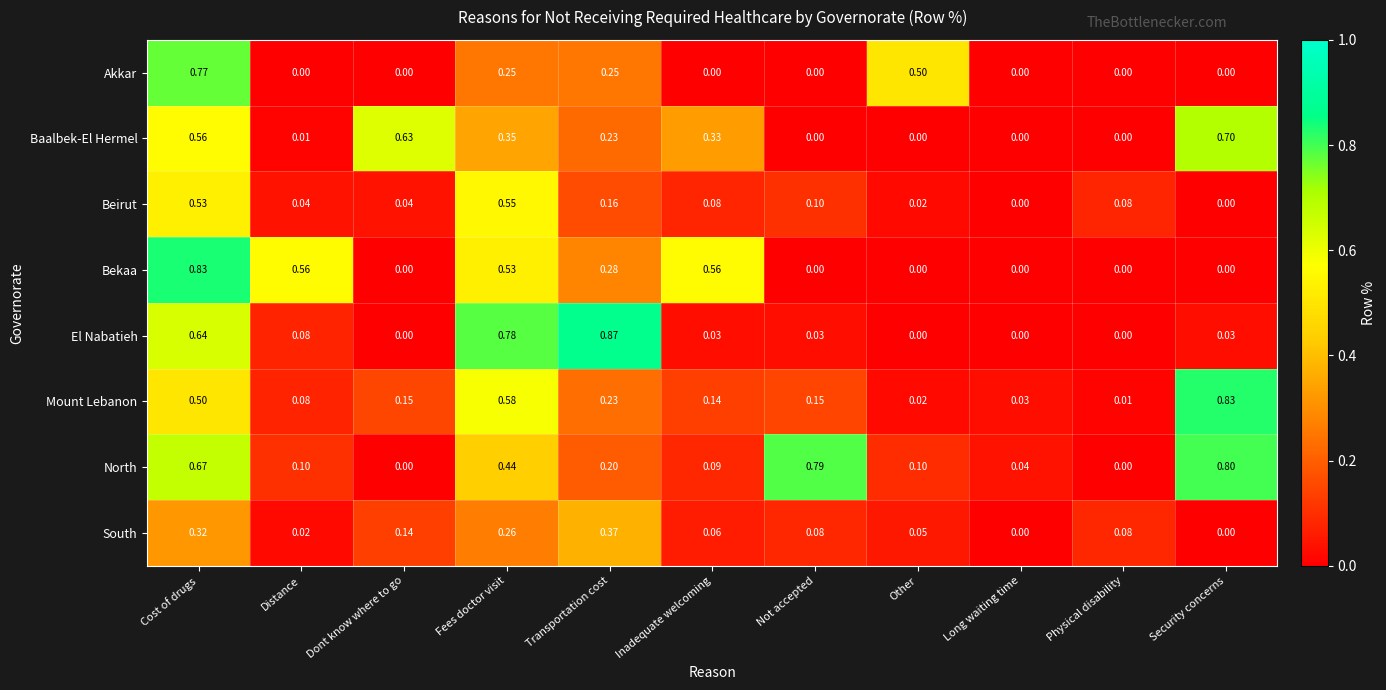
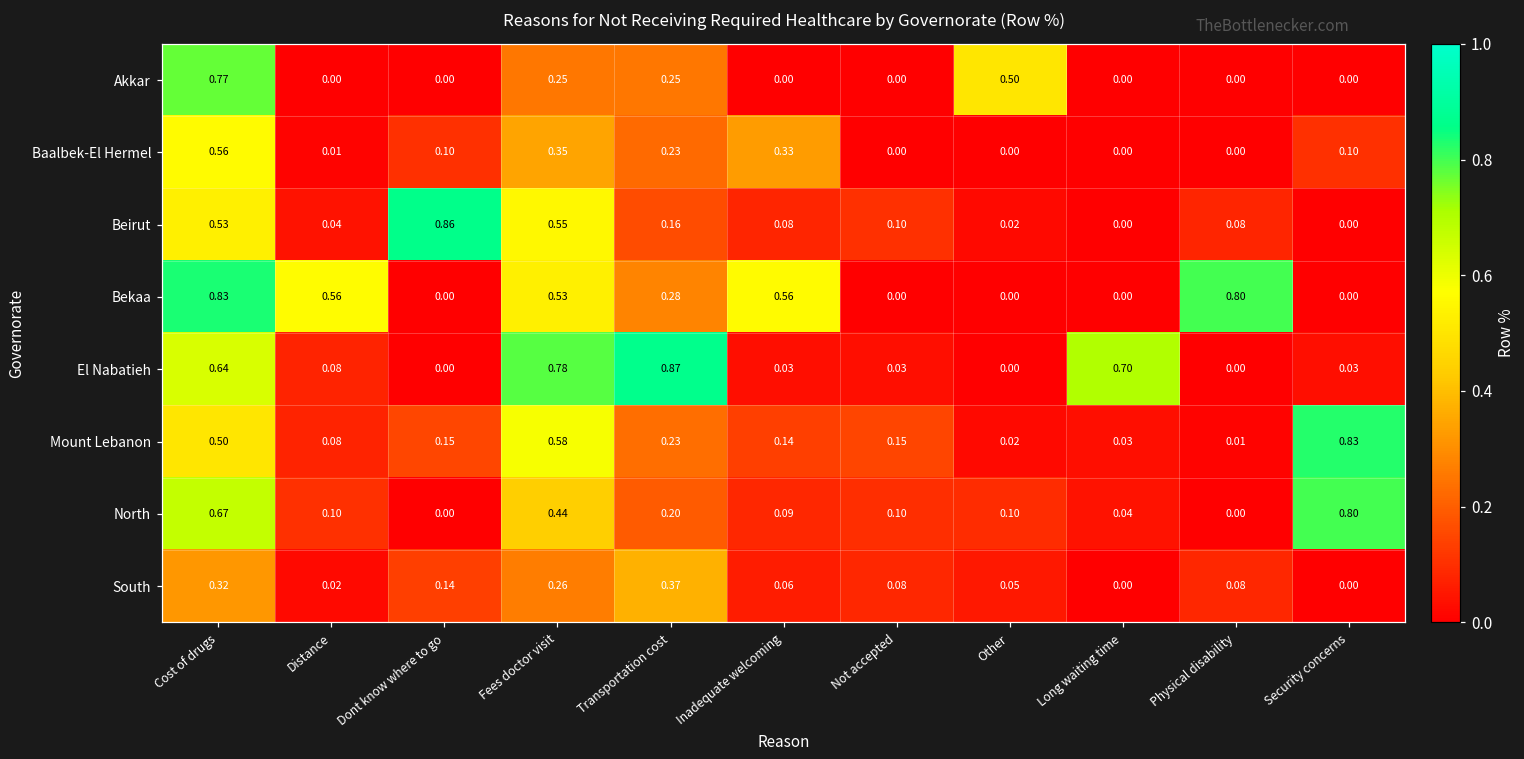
  {
    "Akkar": {
      "Cost of drugs": 0.77,
      "Distance": 0.00,
      "Dont know where to go": 0.00,
      "Fees doctor visit": 0.25,
      "Transportation cost": 0.25,
      "Inadequate welcoming": 0.00,
      "Not accepted": 0.00,
      "Other": 0.50,
      "Long waiting time": 0.00,
      "Physical disability": 0.00,
      "Security concerns": 0.00
    },
    "Baalbek-El Hermel": {
      "Cost of drugs": 0.56,
      "Distance": 0.01,
-     "Dont know where to go": 0.63,
+     "Dont know where to go": 0.10,
      "Fees doctor visit": 0.35,
      "Transportation cost": 0.23,
      "Inadequate welcoming": 0.33,
      "Not accepted": 0.00,
      "Other": 0.00,
      "Long waiting time": 0.00,
      "Physical disability": 0.00,
-     "Security concerns": 0.70
+     "Security concerns": 0.10
    },
    "Beirut": {
      "Cost of drugs": 0.53,
      "Distance": 0.04,
-     "Dont know where to go": 0.04,
+     "Dont know where to go": 0.86,
      "Fees doctor visit": 0.55,
      "Transportation cost": 0.16,
      "Inadequate welcoming": 0.08,
      "Not accepted": 0.10,
      "Other": 0.02,
      "Long waiting time": 0.00,
      "Physical disability": 0.08,
      "Security concerns": 0.00
    },
    "Bekaa": {
      "Cost of drugs": 0.83,
      "Distance": 0.56,
      "Dont know where to go": 0.00,
      "Fees doctor visit": 0.53,
      "Transportation cost": 0.28,
      "Inadequate welcoming": 0.56,
      "Not accepted": 0.00,
      "Other": 0.00,
      "Long waiting time": 0.00,
-     "Physical disability": 0.00,
+     "Physical disability": 0.80,
      "Security concerns": 0.00
    },
    "El Nabatieh": {
      "Cost of drugs": 0.64,
      "Distance": 0.08,
      "Dont know where to go": 0.00,
      "Fees doctor visit": 0.78,
      "Transportation cost": 0.87,
      "Inadequate welcoming": 0.03,
      "Not accepted": 0.03,
      "Other": 0.00,
-     "Long waiting time": 0.00,
+     "Long waiting time": 0.70,
      "Physical disability": 0.00,
      "Security concerns": 0.03
    },
    "Mount Lebanon": {
      "Cost of drugs": 0.50,
      "Distance": 0.08,
      "Dont know where to go": 0.15,
      "Fees doctor visit": 0.58,
      "Transportation cost": 0.23,
      "Inadequate welcoming": 0.14,
      "Not accepted": 0.15,
      "Other": 0.02,
      "Long waiting time": 0.03,
      "Physical disability": 0.01,
      "Security concerns": 0.83
    },
    "North": {
      "Cost of drugs": 0.67,
      "Distance": 0.10,
      "Dont know where to go": 0.00,
      "Fees doctor visit": 0.44,
      "Transportation cost": 0.20,
      "Inadequate welcoming": 0.09,
-     "Not accepted": 0.79,
+     "Not accepted": 0.10,
      "Other": 0.10,
      "Long waiting time": 0.04,
      "Physical disability": 0.00,
      "Security concerns": 0.80
    },
    "South": {
      "Cost of drugs": 0.32,
      "Distance": 0.02,
      "Dont know where to go": 0.14,
      "Fees doctor visit": 0.26,
      "Transportation cost": 0.37,
      "Inadequate welcoming": 0.06,
      "Not accepted": 0.08,
      "Other": 0.05,
      "Long waiting time": 0.00,
      "Physical disability": 0.08,
      "Security concerns": 0.00
    }
  }
